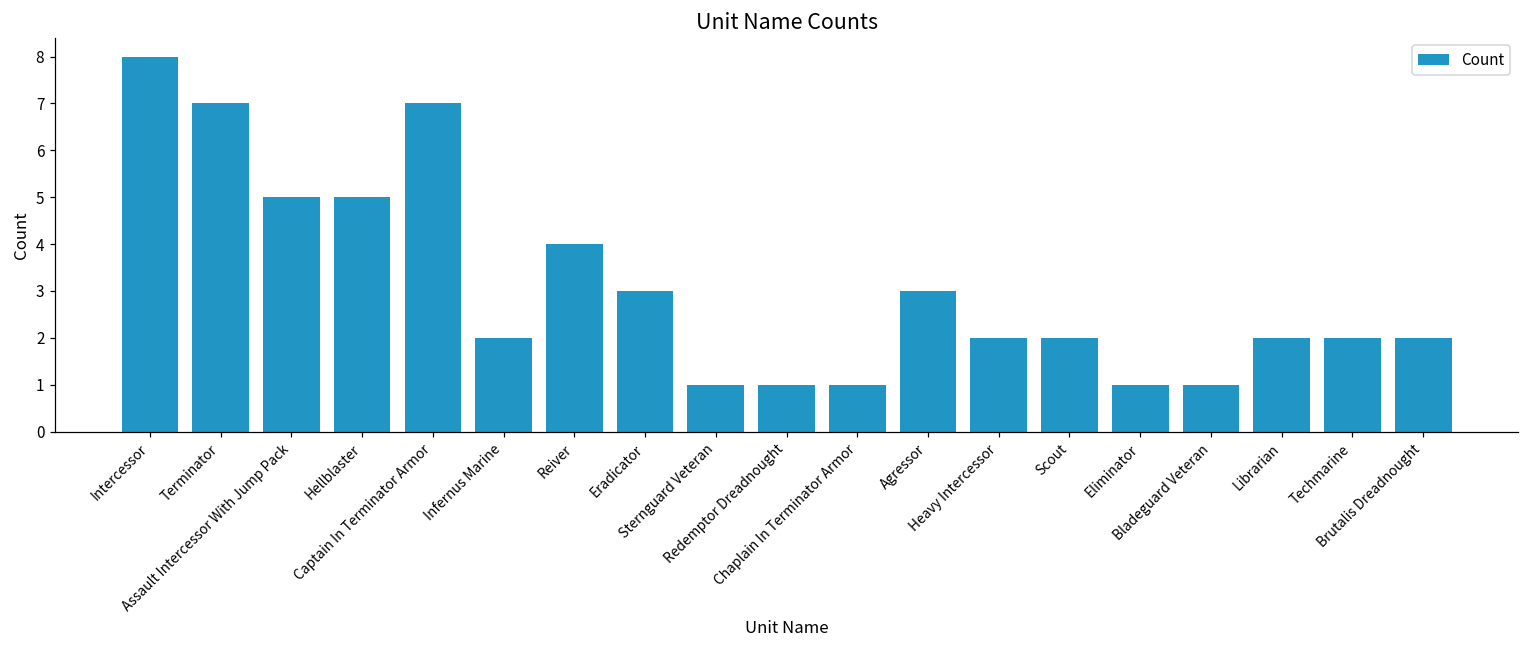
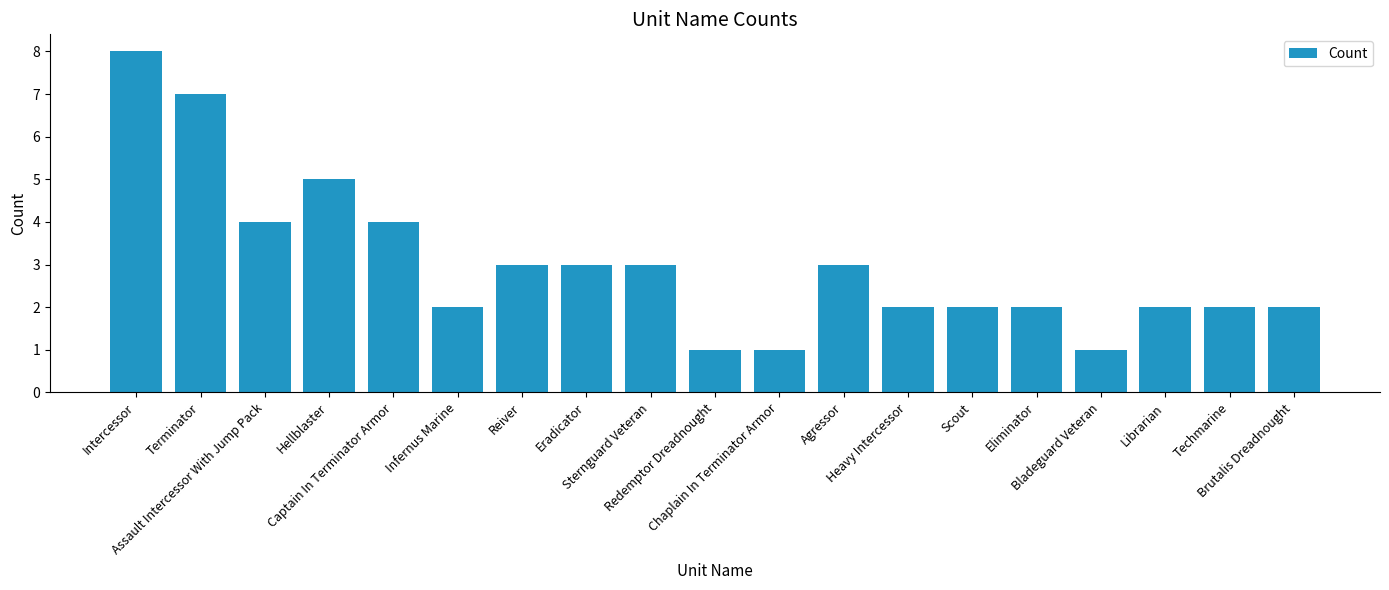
  {
    "Intercessor": 8,
    "Terminator": 7,
-   "Assault Intercessor With Jump Pack": 5,
+   "Assault Intercessor With Jump Pack": 4,
    "Hellblaster": 5,
-   "Captain In Terminator Armor": 7,
+   "Captain In Terminator Armor": 4,
    "Infernus Marine": 2,
-   "Reiver": 4,
+   "Reiver": 3,
    "Eradicator": 3,
-   "Sternguard Veteran": 1,
+   "Sternguard Veteran": 3,
    "Redemptor Dreadnought": 1,
    "Chaplain In Terminator Armor": 1,
    "Agressor": 3,
    "Heavy Intercessor": 2,
    "Scout": 2,
-   "Eliminator": 1,
+   "Eliminator": 2,
    "Bladeguard Veteran": 1,
    "Librarian": 2,
    "Techmarine": 2,
    "Brutalis Dreadnought": 2
  }
